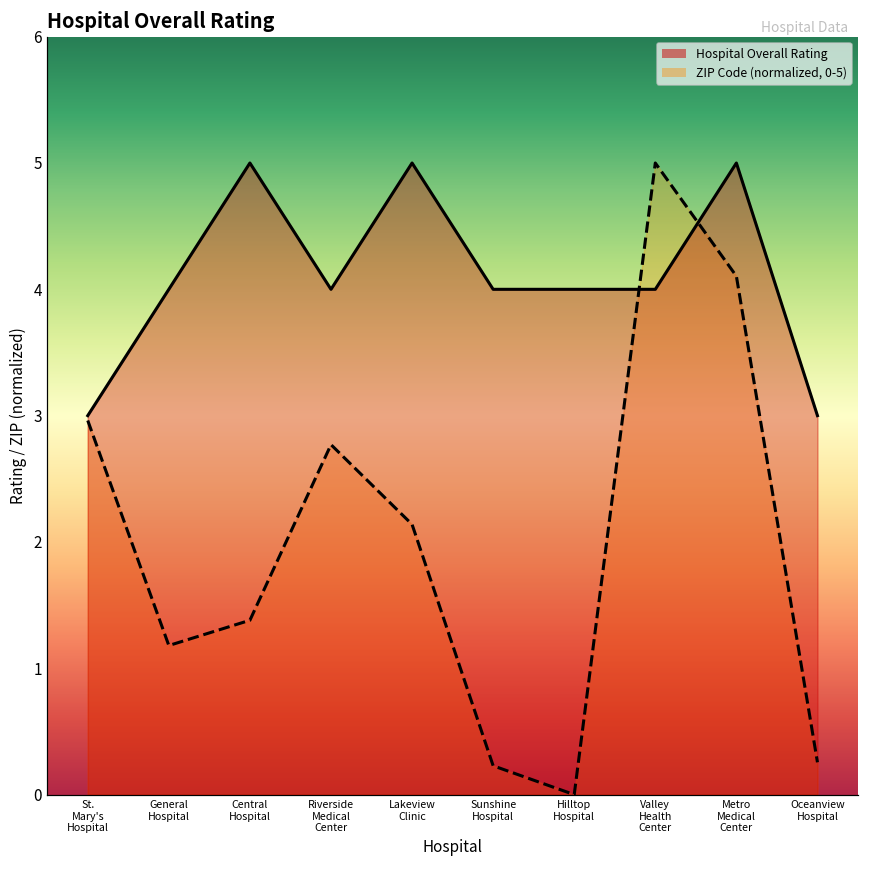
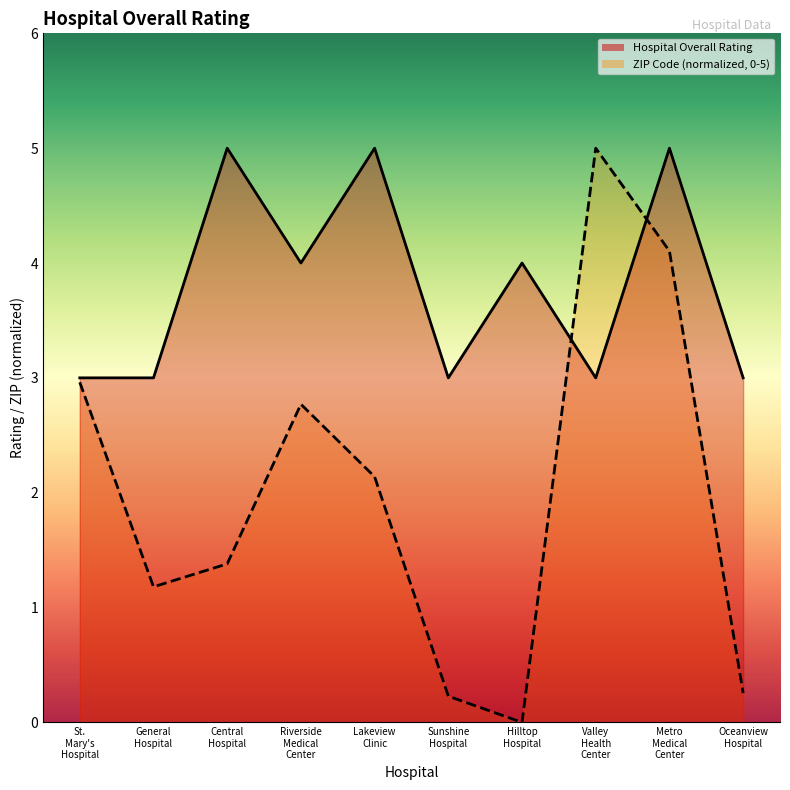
  {
    "Hospital Overall Rating": {
      "St. Mary's Hospital": 3,
-     "General Hospital": 4,
+     "General Hospital": 3,
      "Central Hospital": 5,
      "Riverside Medical Center": 4,
      "Lakeview Clinic": 5,
-     "Sunshine Hospital": 4,
+     "Sunshine Hospital": 3,
      "Hilltop Hospital": 4,
-     "Valley Health Center": 4,
+     "Valley Health Center": 3,
      "Metro Medical Center": 5,
      "Oceanview Hospital": 3
    }
  }
